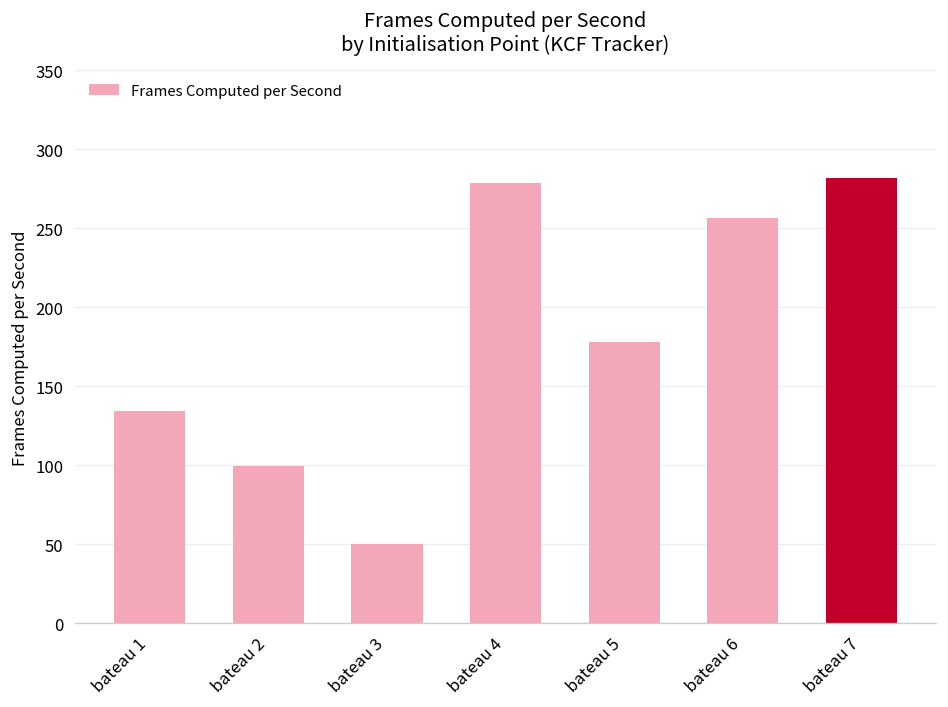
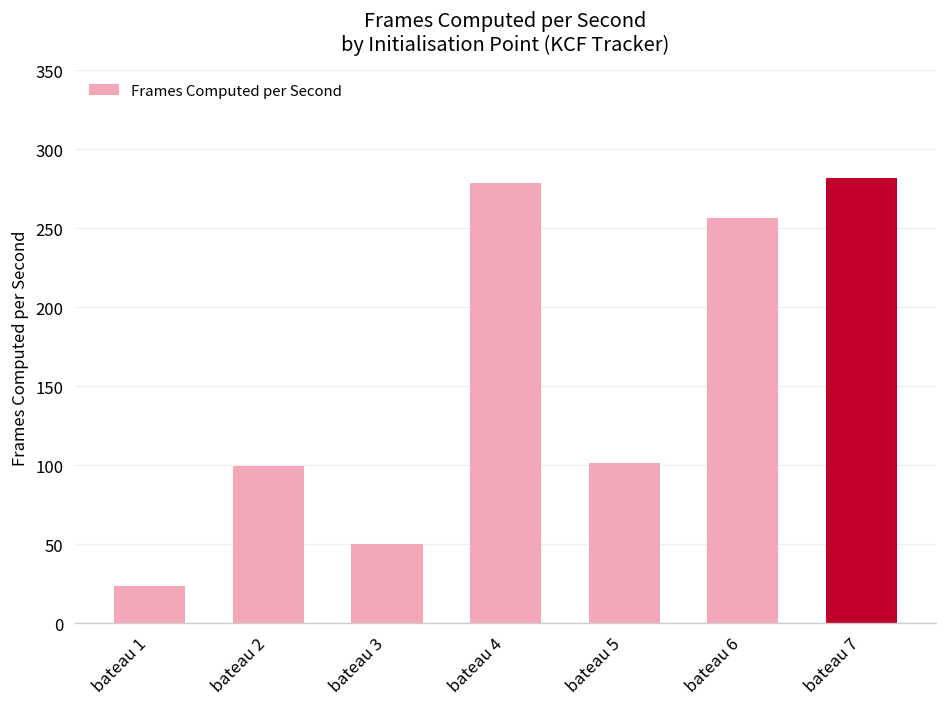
  {
-   "bateau 1": 134,
+   "bateau 1": 24,
    "bateau 2": 100,
    "bateau 3": 50,
    "bateau 4": 279,
-   "bateau 5": 178,
+   "bateau 5": 101,
    "bateau 6": 257,
    "bateau 7": 282
  }
